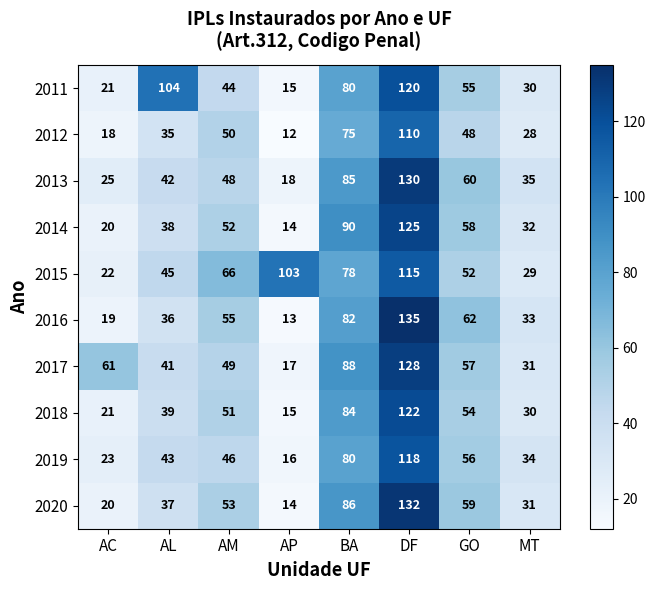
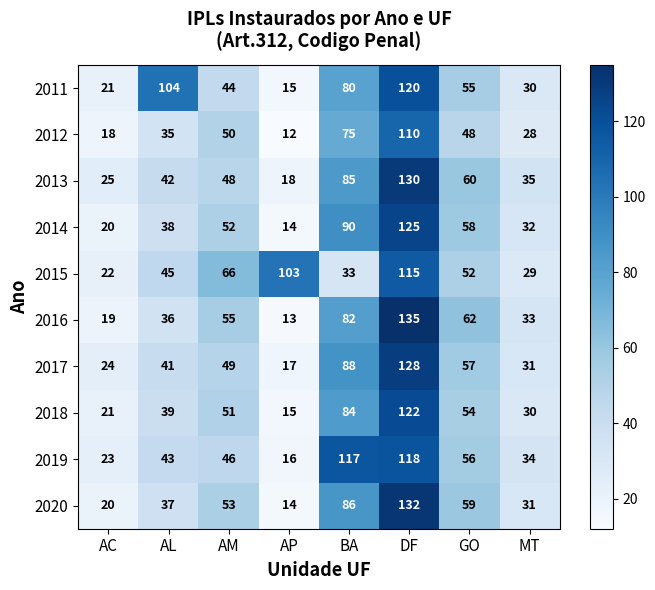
  {
    "2011": {
      "AC": 21,
      "AL": 104,
      "AM": 44,
      "AP": 15,
      "BA": 80,
      "DF": 120,
      "GO": 55,
      "MT": 30
    },
    "2012": {
      "AC": 18,
      "AL": 35,
      "AM": 50,
      "AP": 12,
      "BA": 75,
      "DF": 110,
      "GO": 48,
      "MT": 28
    },
    "2013": {
      "AC": 25,
      "AL": 42,
      "AM": 48,
      "AP": 18,
      "BA": 85,
      "DF": 130,
      "GO": 60,
      "MT": 35
    },
    "2014": {
      "AC": 20,
      "AL": 38,
      "AM": 52,
      "AP": 14,
      "BA": 90,
      "DF": 125,
      "GO": 58,
      "MT": 32
    },
    "2015": {
      "AC": 22,
      "AL": 45,
      "AM": 66,
      "AP": 103,
-     "BA": 78,
+     "BA": 33,
      "DF": 115,
      "GO": 52,
      "MT": 29
    },
    "2016": {
      "AC": 19,
      "AL": 36,
      "AM": 55,
      "AP": 13,
      "BA": 82,
      "DF": 135,
      "GO": 62,
      "MT": 33
    },
    "2017": {
-     "AC": 61,
+     "AC": 24,
      "AL": 41,
      "AM": 49,
      "AP": 17,
      "BA": 88,
      "DF": 128,
      "GO": 57,
      "MT": 31
    },
    "2018": {
      "AC": 21,
      "AL": 39,
      "AM": 51,
      "AP": 15,
      "BA": 84,
      "DF": 122,
      "GO": 54,
      "MT": 30
    },
    "2019": {
      "AC": 23,
      "AL": 43,
      "AM": 46,
      "AP": 16,
-     "BA": 80,
+     "BA": 117,
      "DF": 118,
      "GO": 56,
      "MT": 34
    },
    "2020": {
      "AC": 20,
      "AL": 37,
      "AM": 53,
      "AP": 14,
      "BA": 86,
      "DF": 132,
      "GO": 59,
      "MT": 31
    }
  }
